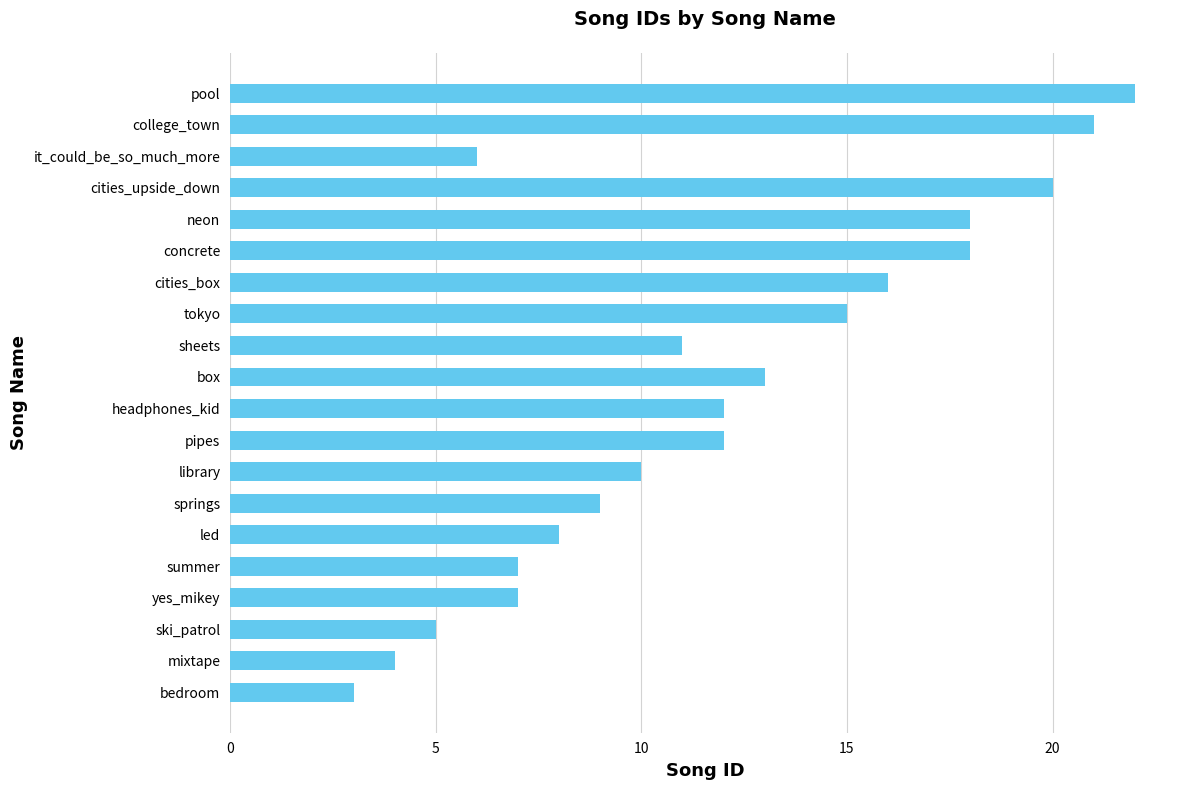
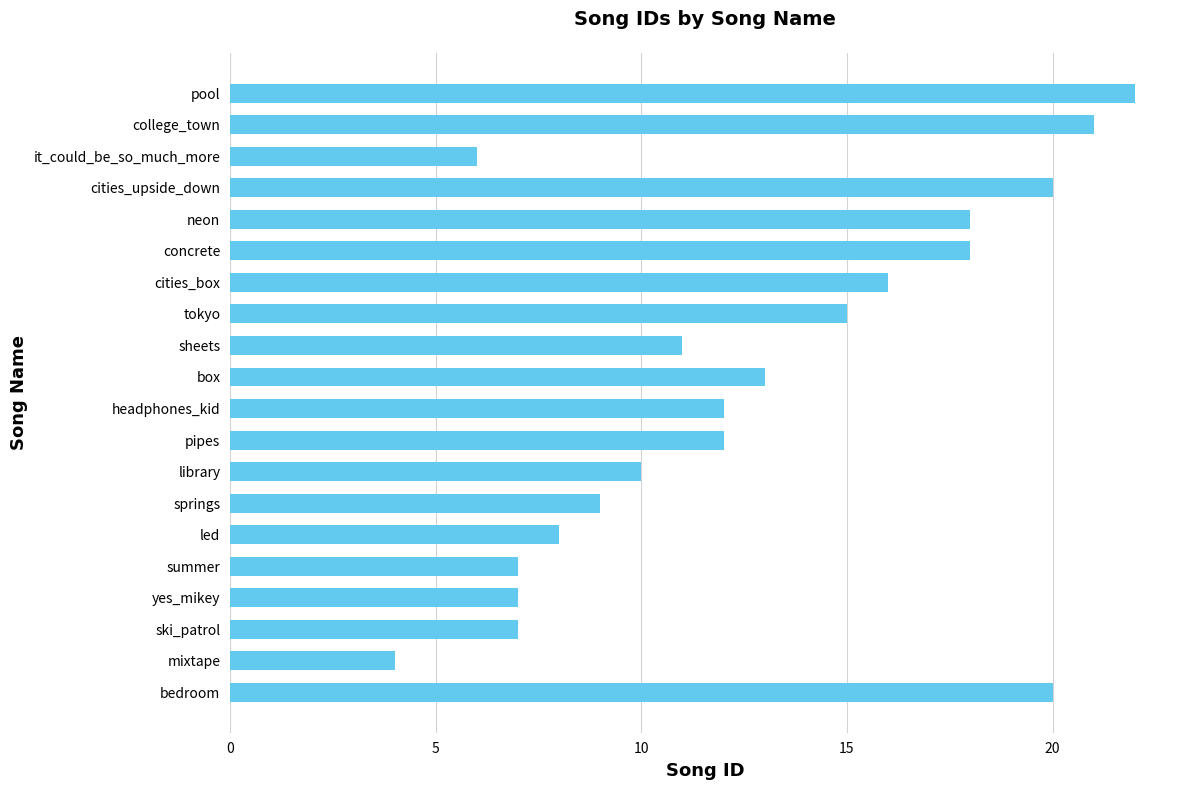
  {
    "pool": 22,
    "college_town": 21,
    "it_could_be_so_much_more": 6,
    "cities_upside_down": 20,
    "neon": 18,
    "concrete": 18,
    "cities_box": 16,
    "tokyo": 15,
    "sheets": 11,
    "box": 13,
    "headphones_kid": 12,
    "pipes": 12,
    "library": 10,
    "springs": 9,
    "led": 8,
    "summer": 7,
    "yes_mikey": 7,
-   "ski_patrol": 5,
+   "ski_patrol": 7,
    "mixtape": 4,
-   "bedroom": 3
+   "bedroom": 20
  }
